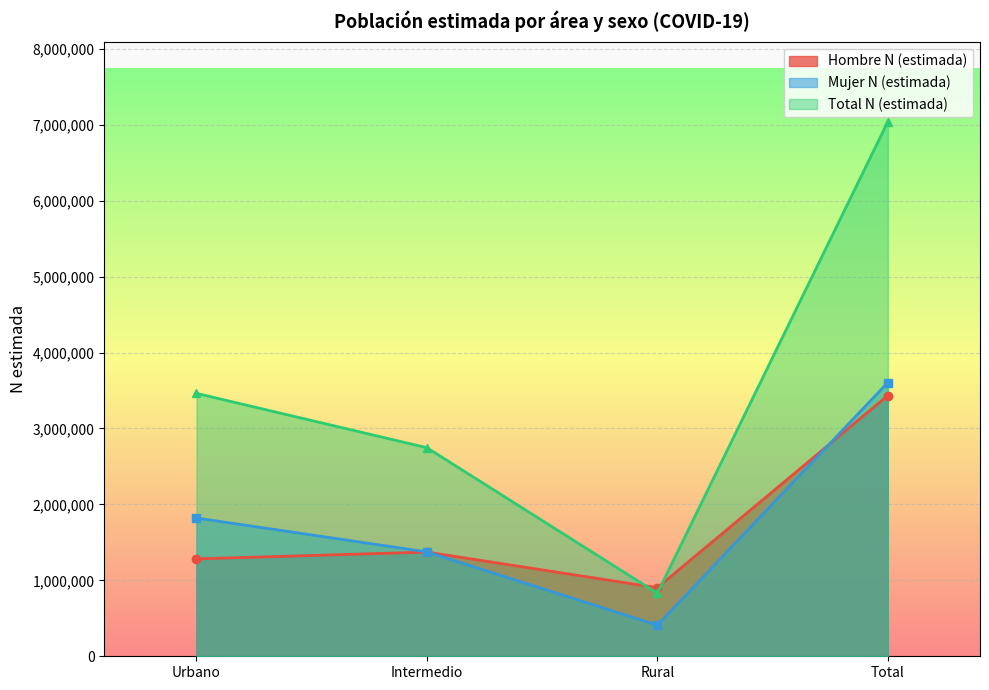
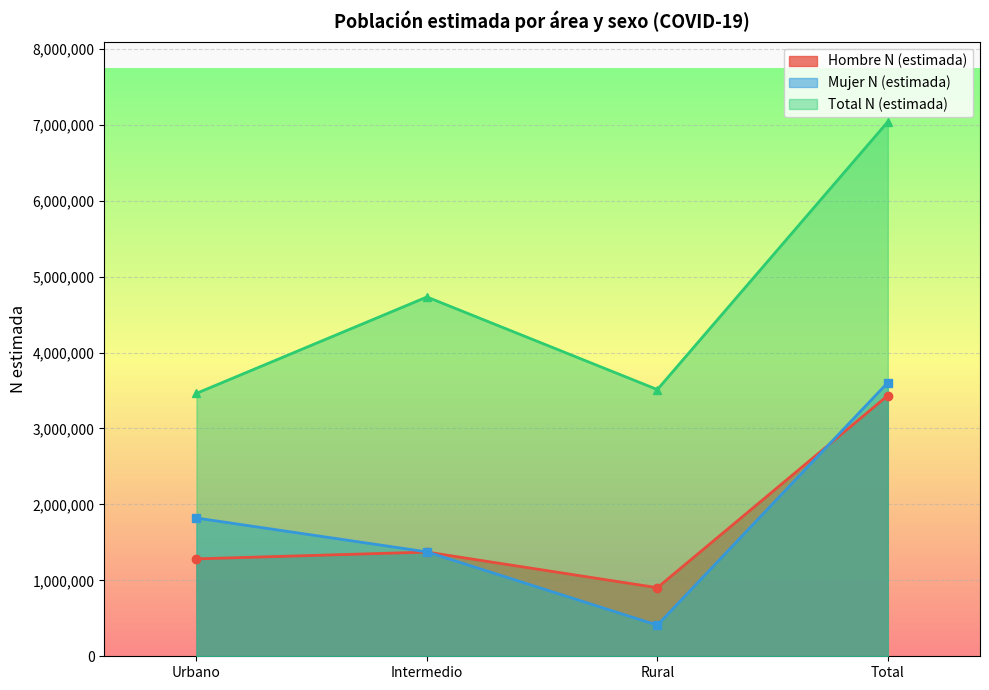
  {
    "Hombre N (estimada)": {
      "Urbano": "1,300,000",
      "Rural": "900,000",
      "Total": "3,400,000"
    },
    "Mujer N (estimada)": {
      "Urbano": "1,800,000",
      "Rural": "400,000",
      "Total": "3,600,000"
    },
    "Total N (estimada)": {
      "Urbano": "3,500,000",
-     "Intermedio": "2,700,000",
-     "Rural": "800,000",
+     "Intermedio": "4,700,000",
+     "Rural": "3,500,000",
      "Total": "7,000,000"
    }
  }
